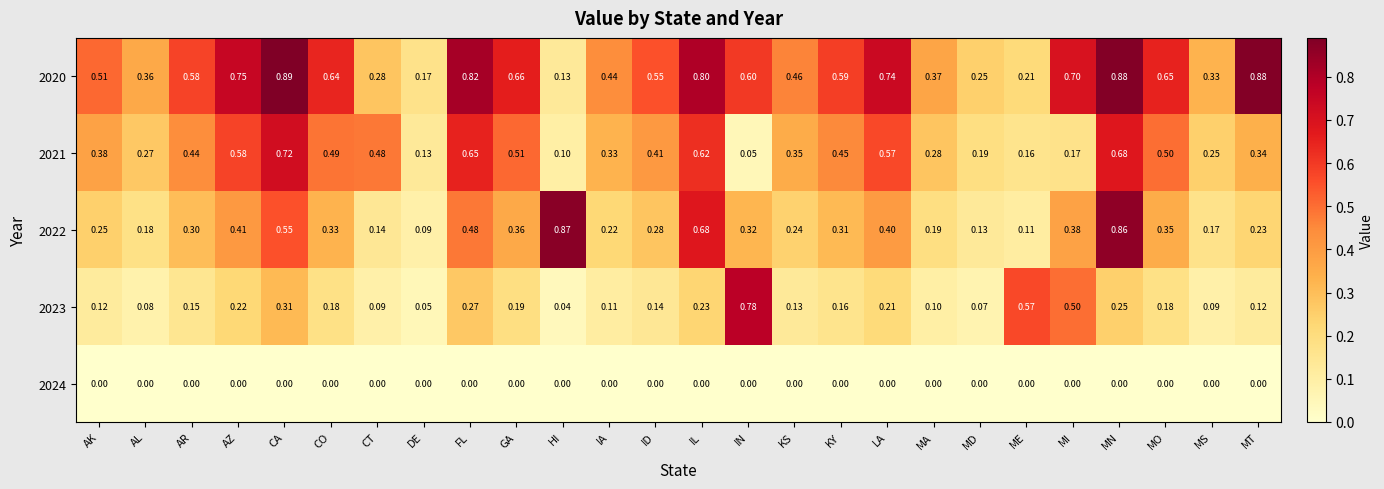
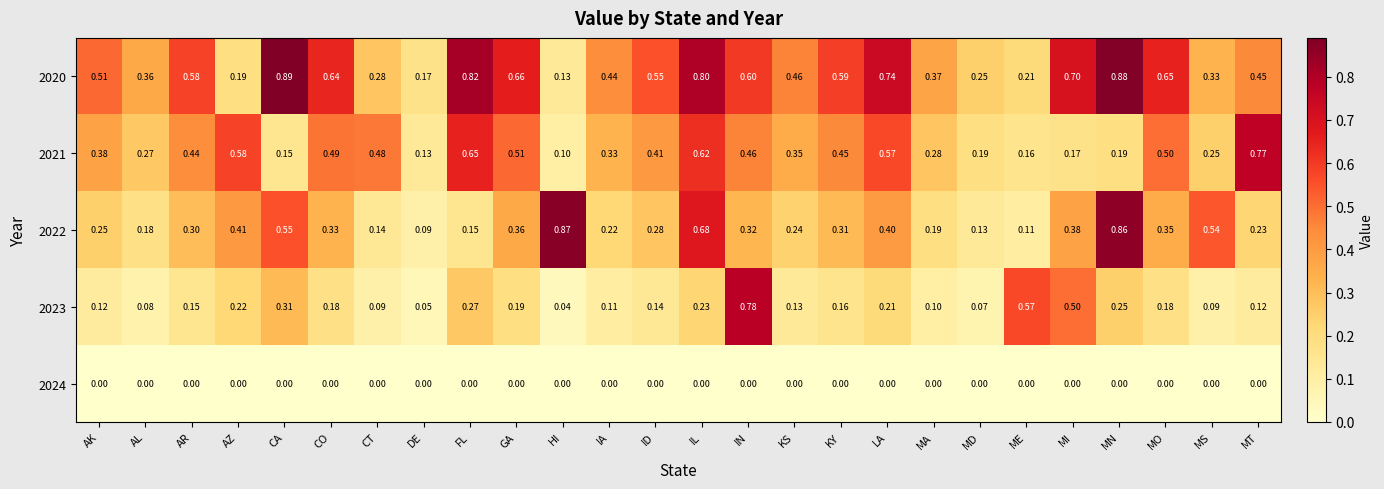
  {
    "2020": {
      "AK": 0.51,
      "AL": 0.36,
      "AR": 0.58,
-     "AZ": 0.75,
+     "AZ": 0.19,
      "CA": 0.89,
      "CO": 0.64,
      "CT": 0.28,
      "DE": 0.17,
      "FL": 0.82,
      "GA": 0.66,
      "HI": 0.13,
      "IA": 0.44,
      "ID": 0.55,
      "IL": 0.80,
      "IN": 0.60,
      "KS": 0.46,
      "KY": 0.59,
      "LA": 0.74,
      "MA": 0.37,
      "MD": 0.25,
      "ME": 0.21,
      "MI": 0.70,
      "MN": 0.88,
      "MO": 0.65,
      "MS": 0.33,
-     "MT": 0.88
+     "MT": 0.45
    },
    "2021": {
      "AK": 0.38,
      "AL": 0.27,
      "AR": 0.44,
      "AZ": 0.58,
-     "CA": 0.72,
+     "CA": 0.15,
      "CO": 0.49,
      "CT": 0.48,
      "DE": 0.13,
      "FL": 0.65,
      "GA": 0.51,
      "HI": 0.10,
      "IA": 0.33,
      "ID": 0.41,
      "IL": 0.62,
-     "IN": 0.05,
+     "IN": 0.46,
      "KS": 0.35,
      "KY": 0.45,
      "LA": 0.57,
      "MA": 0.28,
      "MD": 0.19,
      "ME": 0.16,
      "MI": 0.17,
-     "MN": 0.68,
+     "MN": 0.19,
      "MO": 0.50,
      "MS": 0.25,
-     "MT": 0.34
+     "MT": 0.77
    },
    "2022": {
      "AK": 0.25,
      "AL": 0.18,
      "AR": 0.30,
      "AZ": 0.41,
      "CA": 0.55,
      "CO": 0.33,
      "CT": 0.14,
      "DE": 0.09,
-     "FL": 0.48,
+     "FL": 0.15,
      "GA": 0.36,
      "HI": 0.87,
      "IA": 0.22,
      "ID": 0.28,
      "IL": 0.68,
      "IN": 0.32,
      "KS": 0.24,
      "KY": 0.31,
      "LA": 0.40,
      "MA": 0.19,
      "MD": 0.13,
      "ME": 0.11,
      "MI": 0.38,
      "MN": 0.86,
      "MO": 0.35,
-     "MS": 0.17,
+     "MS": 0.54,
      "MT": 0.23
    },
    "2023": {
      "AK": 0.12,
      "AL": 0.08,
      "AR": 0.15,
      "AZ": 0.22,
      "CA": 0.31,
      "CO": 0.18,
      "CT": 0.09,
      "DE": 0.05,
      "FL": 0.27,
      "GA": 0.19,
      "HI": 0.04,
      "IA": 0.11,
      "ID": 0.14,
      "IL": 0.23,
      "IN": 0.78,
      "KS": 0.13,
      "KY": 0.16,
      "LA": 0.21,
      "MA": 0.10,
      "MD": 0.07,
      "ME": 0.57,
      "MI": 0.50,
      "MN": 0.25,
      "MO": 0.18,
      "MS": 0.09,
      "MT": 0.12
    },
    "2024": {
      "AK": 0.00,
      "AL": 0.00,
      "AR": 0.00,
      "AZ": 0.00,
      "CA": 0.00,
      "CO": 0.00,
      "CT": 0.00,
      "DE": 0.00,
      "FL": 0.00,
      "GA": 0.00,
      "HI": 0.00,
      "IA": 0.00,
      "ID": 0.00,
      "IL": 0.00,
      "IN": 0.00,
      "KS": 0.00,
      "KY": 0.00,
      "LA": 0.00,
      "MA": 0.00,
      "MD": 0.00,
      "ME": 0.00,
      "MI": 0.00,
      "MN": 0.00,
      "MO": 0.00,
      "MS": 0.00,
      "MT": 0.00
    }
  }
